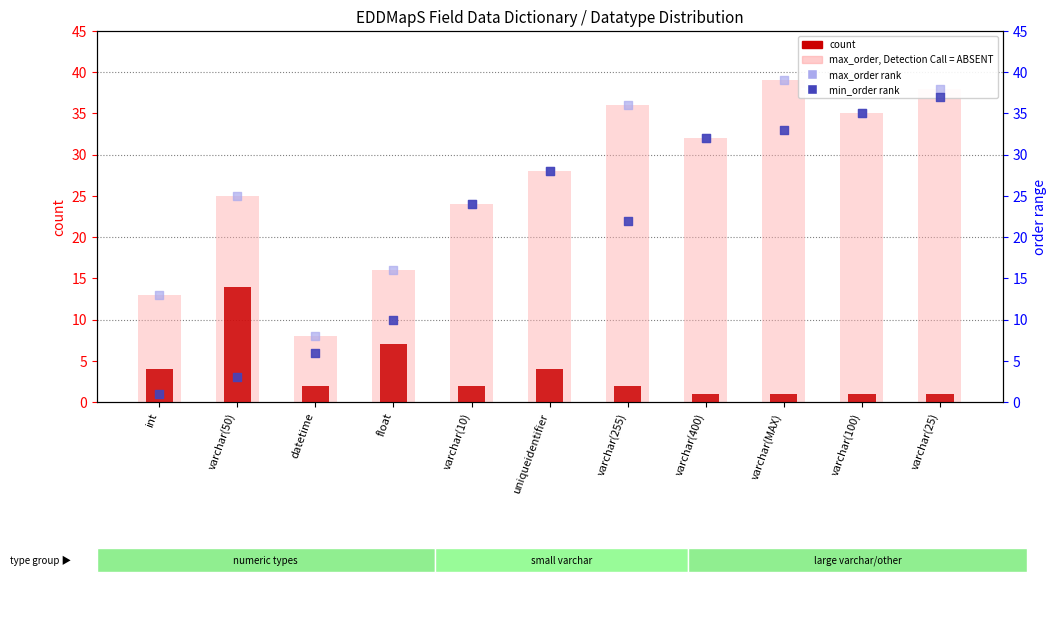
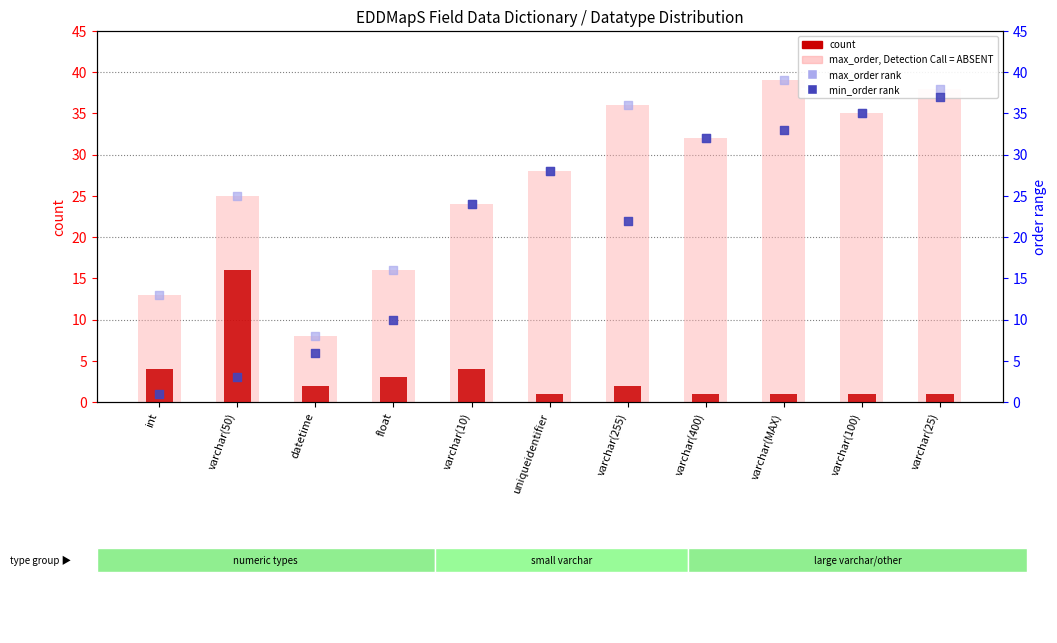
  {
    "count": {
-     "varchar(50)": 14,
-     "float": 7,
-     "varchar(10)": 2,
-     "uniqueidentifier": 4
+     "varchar(50)": 16,
+     "float": 3,
+     "varchar(10)": 4,
+     "uniqueidentifier": 1
    }
  }
